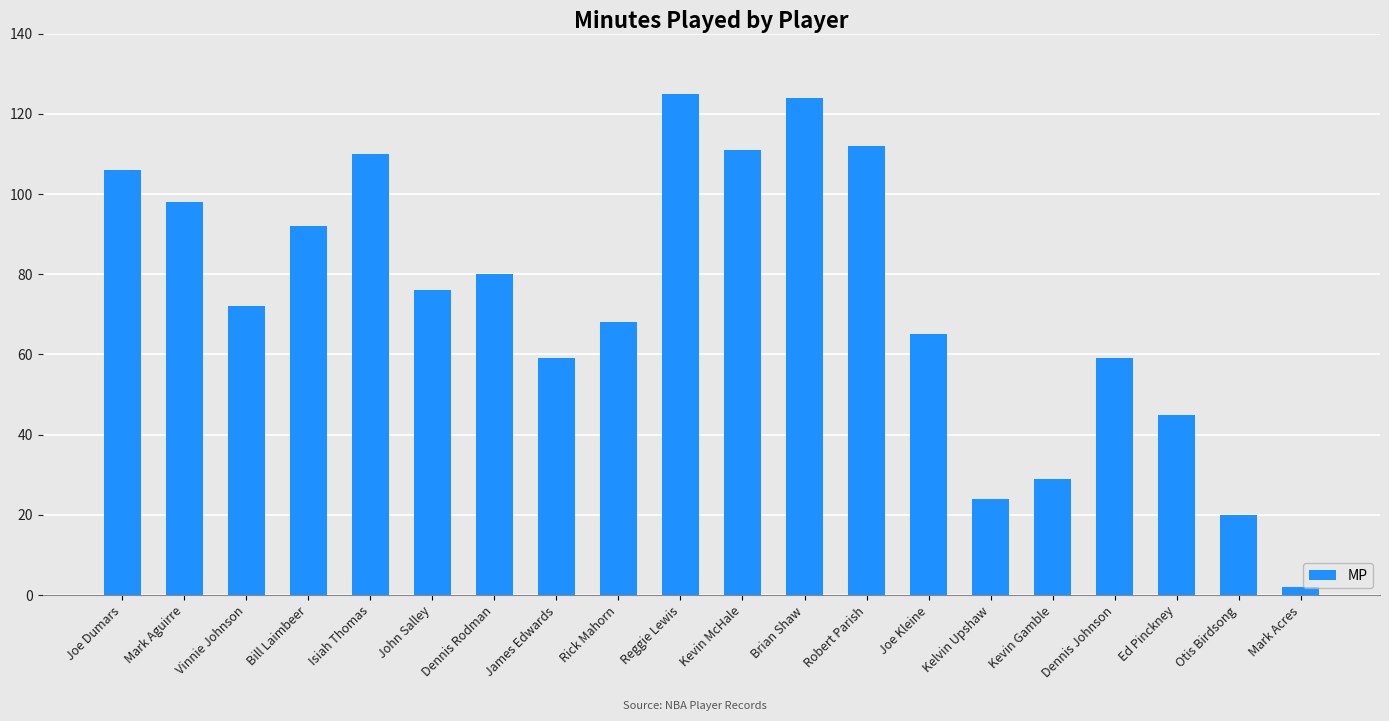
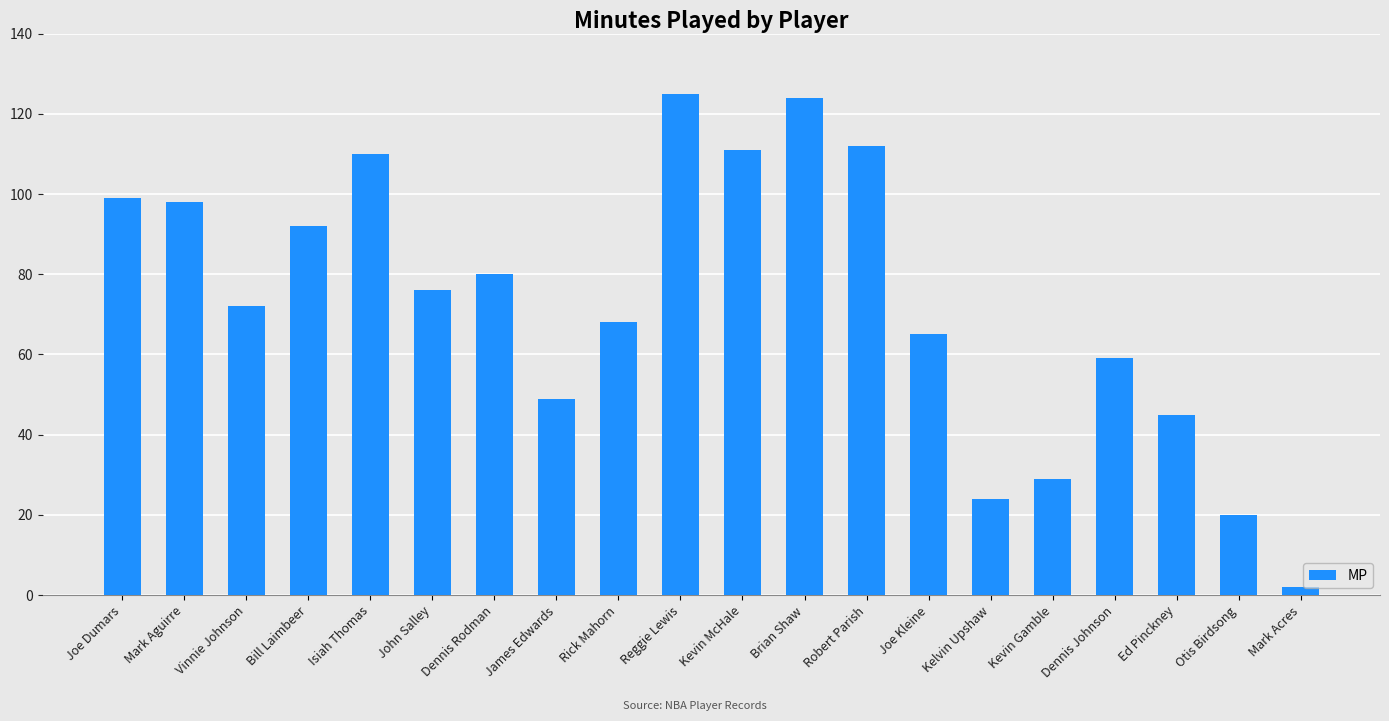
  {
-   "Joe Dumars": 106,
+   "Joe Dumars": 99,
    "Mark Aguirre": 98,
    "Vinnie Johnson": 72,
    "Bill Laimbeer": 92,
    "Isiah Thomas": 110,
    "John Salley": 76,
    "Dennis Rodman": 80,
-   "James Edwards": 59,
+   "James Edwards": 49,
    "Rick Mahorn": 68,
    "Reggie Lewis": 125,
    "Kevin McHale": 111,
    "Brian Shaw": 124,
    "Robert Parish": 112,
    "Joe Kleine": 65,
    "Kelvin Upshaw": 24,
    "Kevin Gamble": 29,
    "Dennis Johnson": 59,
    "Ed Pinckney": 45,
    "Otis Birdsong": 20,
    "Mark Acres": 2
  }
